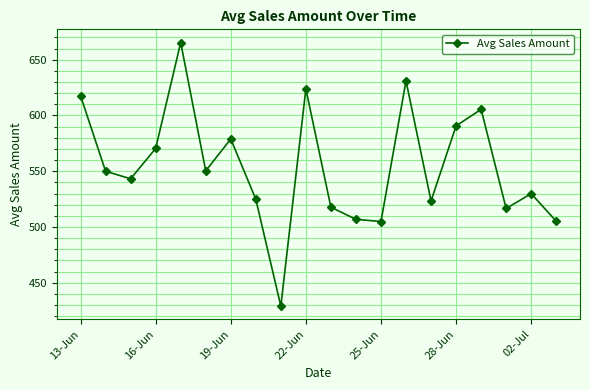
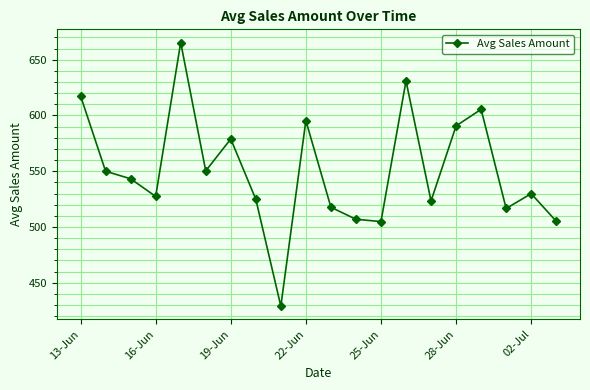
  {
    "13-Jun": 618,
-   "16-Jun": 570,
+   "16-Jun": 527,
    "19-Jun": 579,
-   "22-Jun": 624,
+   "22-Jun": 595,
    "25-Jun": 505,
    "28-Jun": 591,
    "02-Jul": 530
  }
